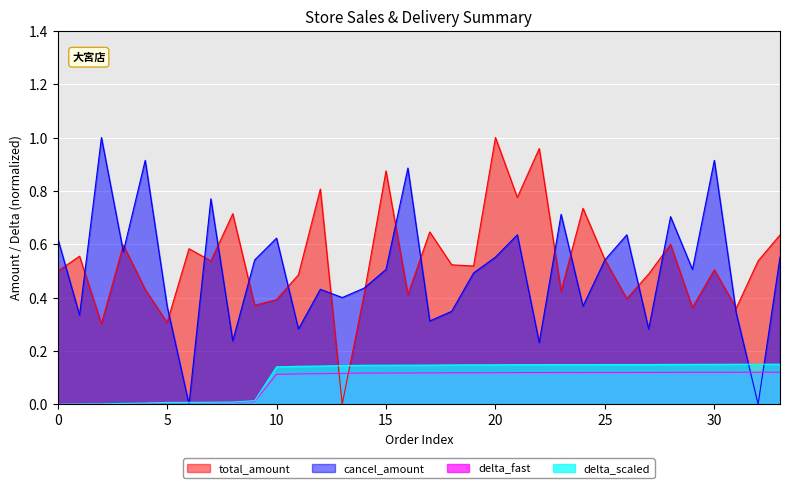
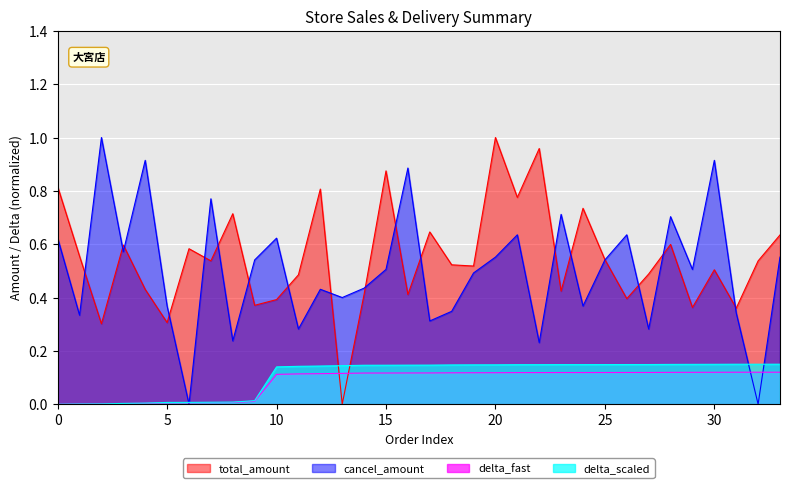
  {
    "total_amount": {
-     "0": 0.50
+     "0": 0.82
    },
    "cancel_amount": {
      "0": 0.62
    }
  }
